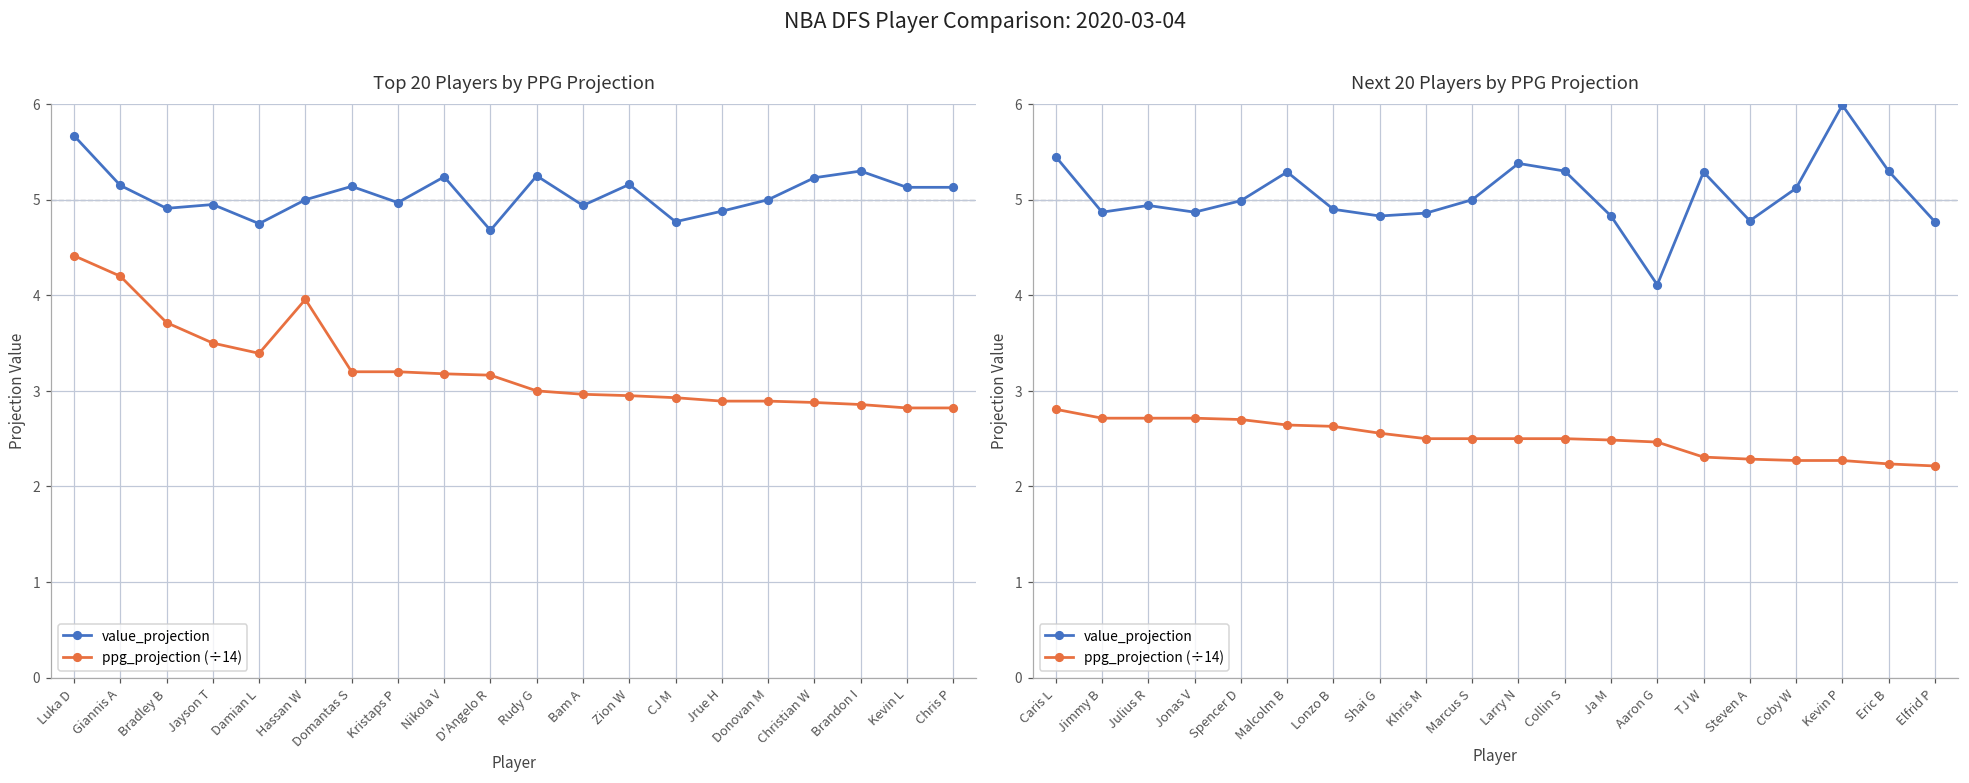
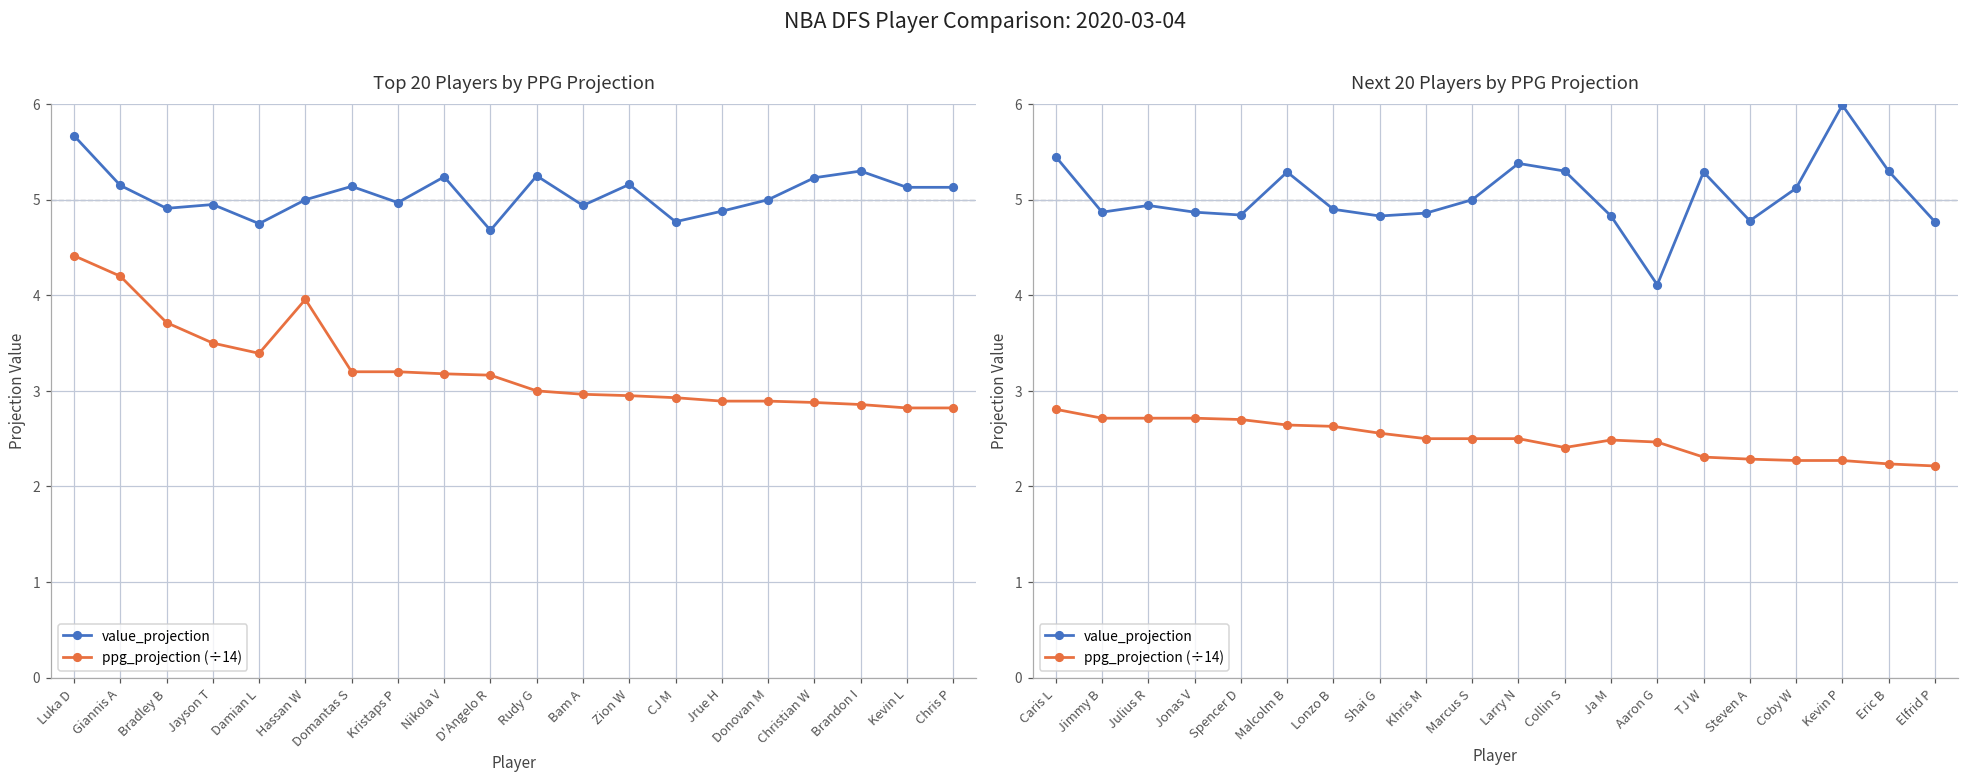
  {
    "Top 20 Players by PPG Projection": {
      "value_projection": {
        "Luka D": 5.7,
        "Giannis A": 5.2,
        "Bradley B": 4.9,
        "Jayson T": 5.0,
        "Damian L": 4.8,
        "Hassan W": 5.0,
        "Domantas S": 5.1,
        "Kristaps P": 5.0,
        "Nikola V": 5.2,
        "D'Angelo R": 4.7,
        "Rudy G": 5.3,
        "Bam A": 4.9,
        "Zion W": 5.2,
        "CJ M": 4.8,
        "Jrue H": 4.9,
        "Donovan M": 5.0,
        "Christian W": 5.2,
        "Brandon I": 5.3,
        "Kevin L": 5.1,
        "Chris P": 5.1
      },
      "ppg_projection (÷14)": {
        "Luka D": 4.4,
        "Giannis A": 4.2,
        "Bradley B": 3.7,
        "Jayson T": 3.5,
        "Damian L": 3.4,
        "Hassan W": 4.0,
        "Domantas S": 3.2,
        "Kristaps P": 3.2,
        "Nikola V": 3.2,
        "D'Angelo R": 3.2,
        "Rudy G": 3.0,
        "Bam A": 3.0,
        "Zion W": 2.9,
        "CJ M": 2.9,
        "Jrue H": 2.9,
        "Donovan M": 2.9,
        "Christian W": 2.9,
        "Brandon I": 2.9,
        "Kevin L": 2.8,
        "Chris P": 2.8
      }
    },
    "Next 20 Players by PPG Projection": {
      "value_projection": {
        "Caris L": 5.5,
        "Jimmy B": 4.9,
        "Julius R": 4.9,
        "Jonas V": 4.9,
-       "Spencer D": 5.0,
+       "Spencer D": 4.8,
        "Malcolm B": 5.3,
        "Lonzo B": 4.9,
        "Shai G": 4.8,
        "Khris M": 4.9,
        "Marcus S": 5.0,
        "Larry N": 5.4,
        "Collin S": 5.3,
        "Ja M": 4.8,
        "Aaron G": 4.1,
        "TJ W": 5.3,
        "Steven A": 4.8,
        "Coby W": 5.1,
        "Kevin P": 6.0,
        "Eric B": 5.3,
        "Elfrid P": 4.8
      },
      "ppg_projection (÷14)": {
        "Caris L": 2.8,
        "Jimmy B": 2.7,
        "Julius R": 2.7,
        "Jonas V": 2.7,
        "Spencer D": 2.7,
        "Malcolm B": 2.6,
        "Lonzo B": 2.6,
        "Shai G": 2.6,
        "Khris M": 2.5,
        "Marcus S": 2.5,
        "Larry N": 2.5,
-       "Collin S": 2.5,
+       "Collin S": 2.4,
        "Ja M": 2.5,
        "Aaron G": 2.5,
        "TJ W": 2.3,
        "Steven A": 2.3,
        "Coby W": 2.3,
        "Kevin P": 2.3,
        "Eric B": 2.2,
        "Elfrid P": 2.2
      }
    }
  }
